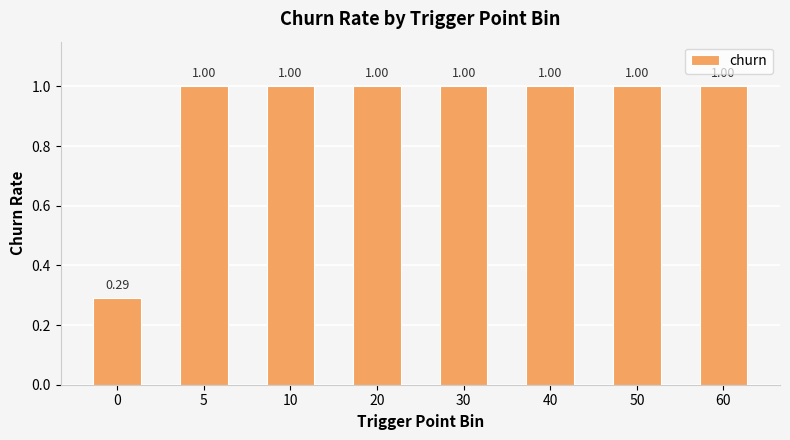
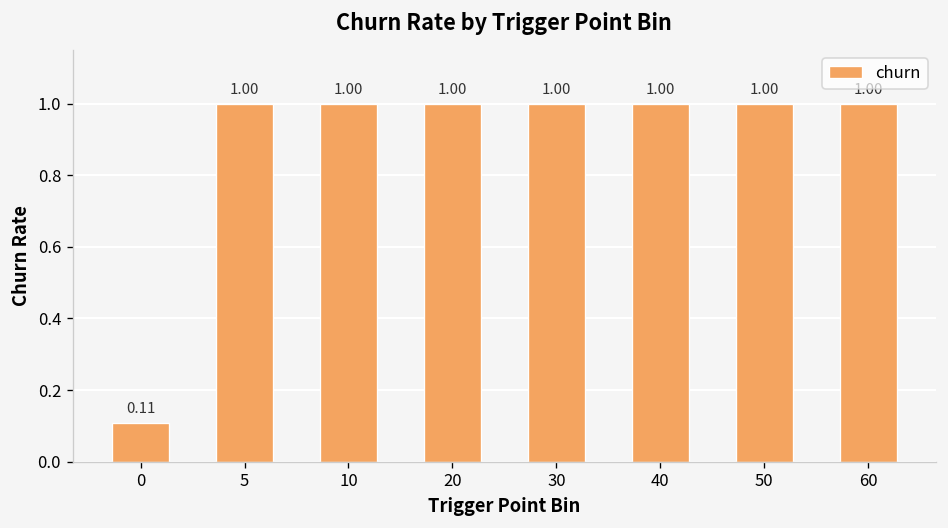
  {
-   "0": 0.29,
+   "0": 0.11,
    "5": 1.00,
    "10": 1.00,
    "20": 1.00,
    "30": 1.00,
    "40": 1.00,
    "50": 1.00
  }
